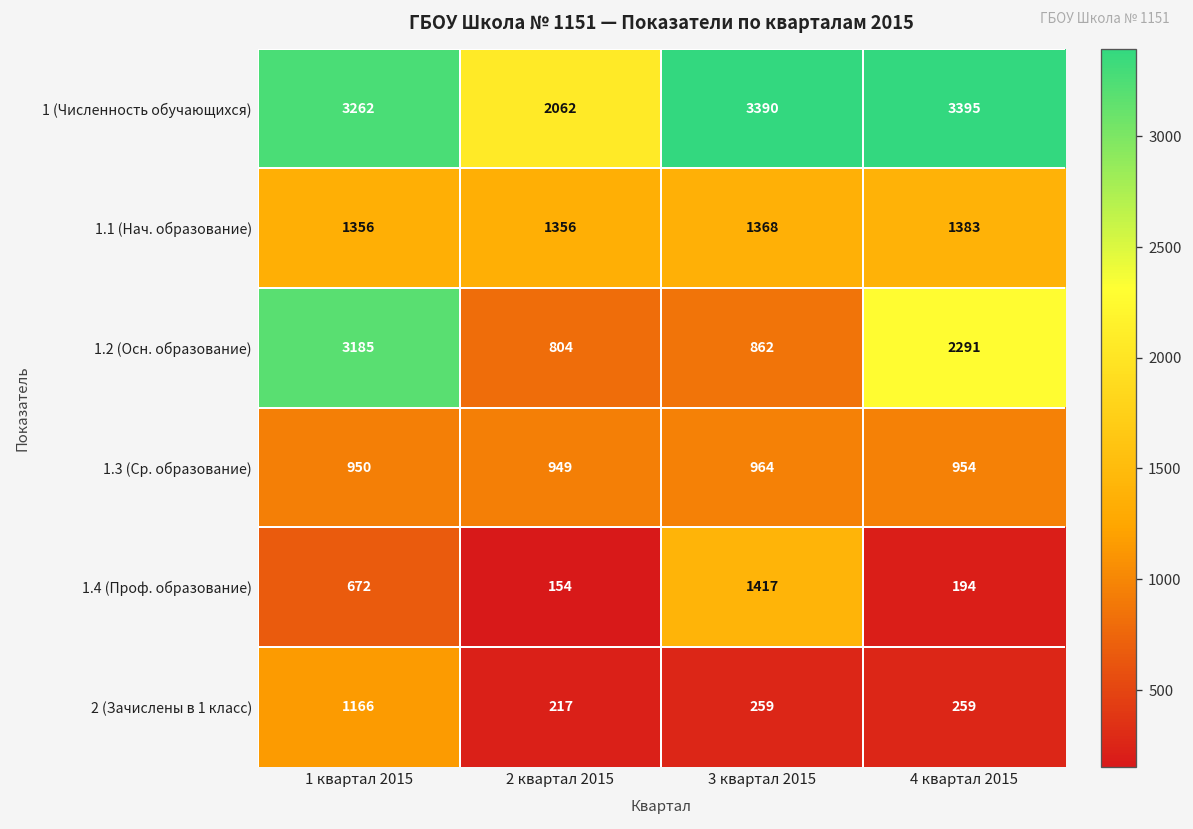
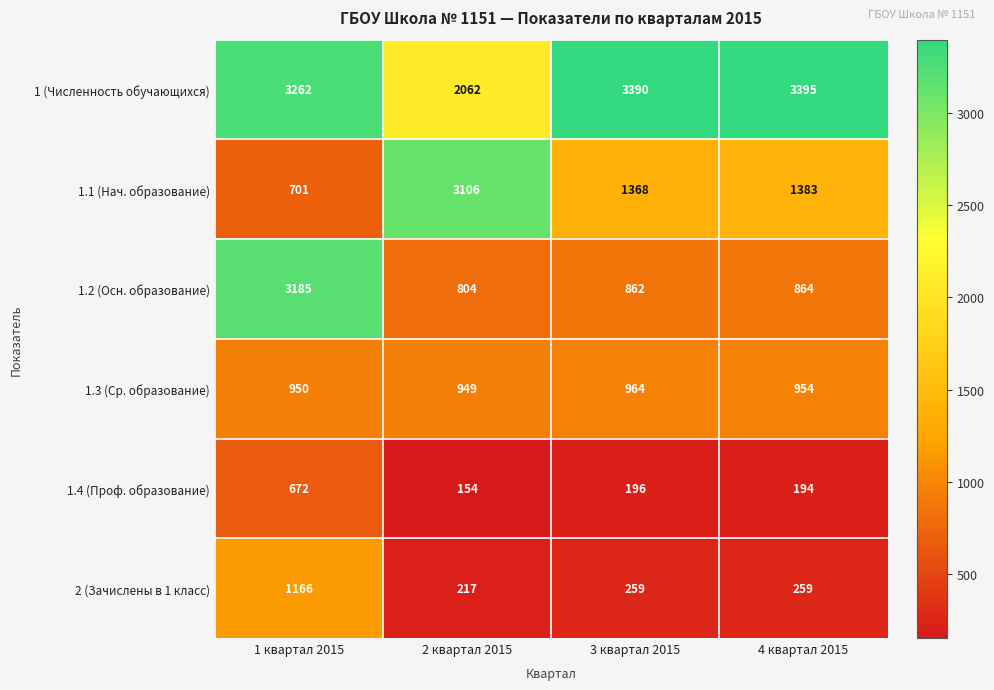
  {
    "1 (Численность обучающихся)": {
      "1 квартал 2015": 3262,
      "2 квартал 2015": 2062,
      "3 квартал 2015": 3390,
      "4 квартал 2015": 3395
    },
    "1.1 (Нач. образование)": {
-     "1 квартал 2015": 1356,
-     "2 квартал 2015": 1356,
+     "1 квартал 2015": 701,
+     "2 квартал 2015": 3106,
      "3 квартал 2015": 1368,
      "4 квартал 2015": 1383
    },
    "1.2 (Осн. образование)": {
      "1 квартал 2015": 3185,
      "2 квартал 2015": 804,
      "3 квартал 2015": 862,
-     "4 квартал 2015": 2291
+     "4 квартал 2015": 864
    },
    "1.3 (Ср. образование)": {
      "1 квартал 2015": 950,
      "2 квартал 2015": 949,
      "3 квартал 2015": 964,
      "4 квартал 2015": 954
    },
    "1.4 (Проф. образование)": {
      "1 квартал 2015": 672,
      "2 квартал 2015": 154,
-     "3 квартал 2015": 1417,
+     "3 квартал 2015": 196,
      "4 квартал 2015": 194
    },
    "2 (Зачислены в 1 класс)": {
      "1 квартал 2015": 1166,
      "2 квартал 2015": 217,
      "3 квартал 2015": 259,
      "4 квартал 2015": 259
    }
  }
